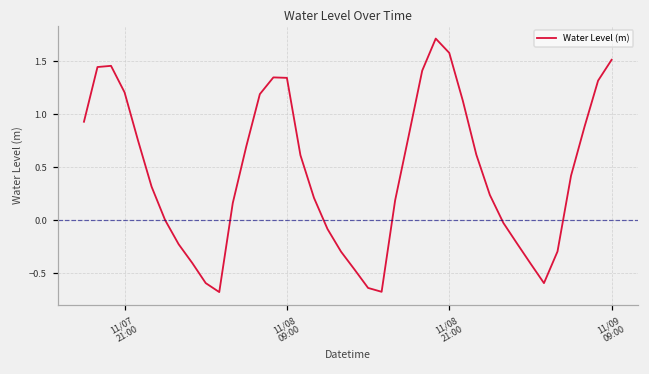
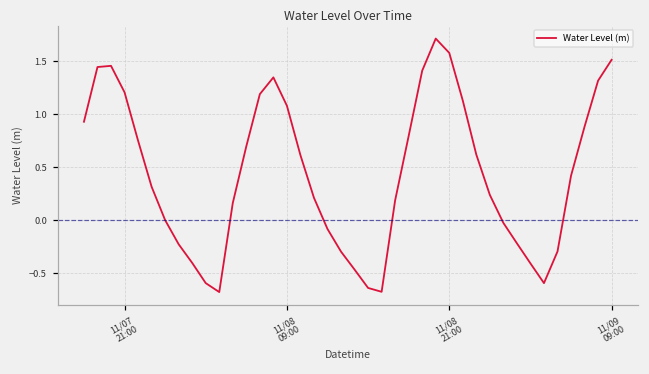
  {
    "11/07 21:00": 1.2,
-   "11/08 09:00": 1.3,
+   "11/08 09:00": 1.1,
    "11/08 21:00": 1.6,
    "11/09 09:00": 1.5
  }
